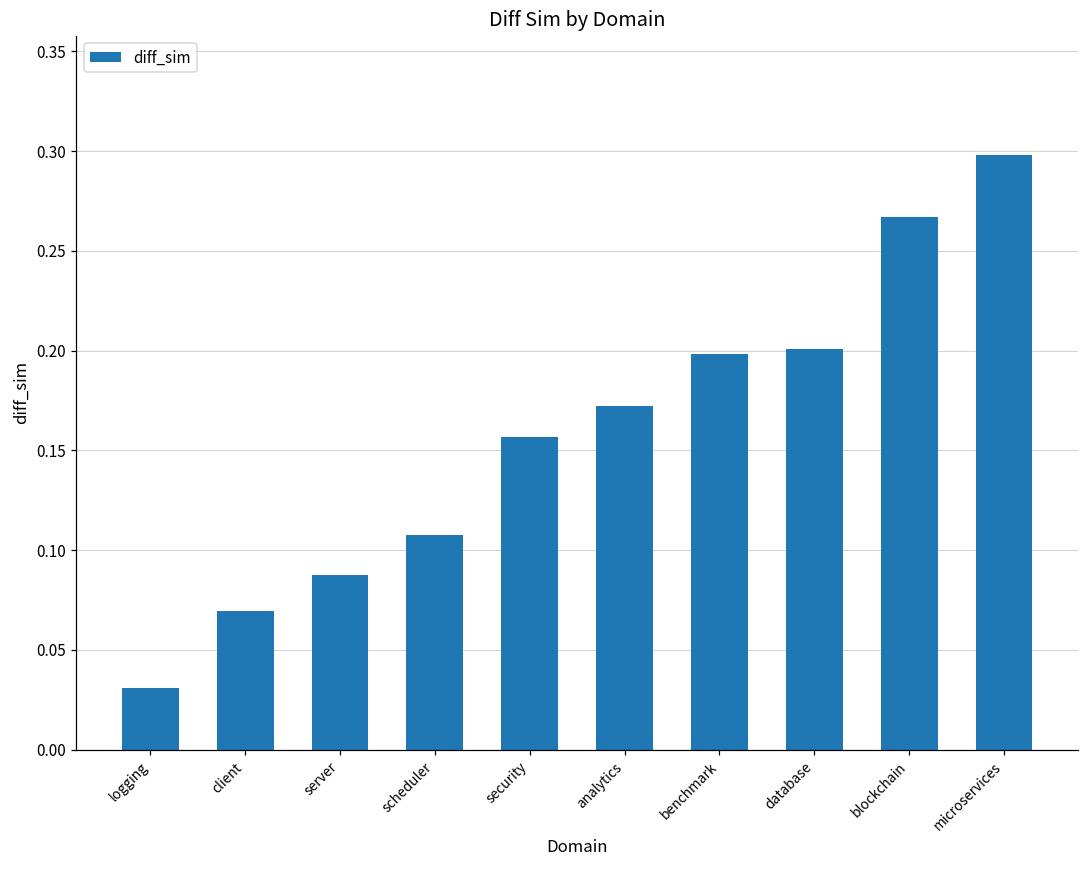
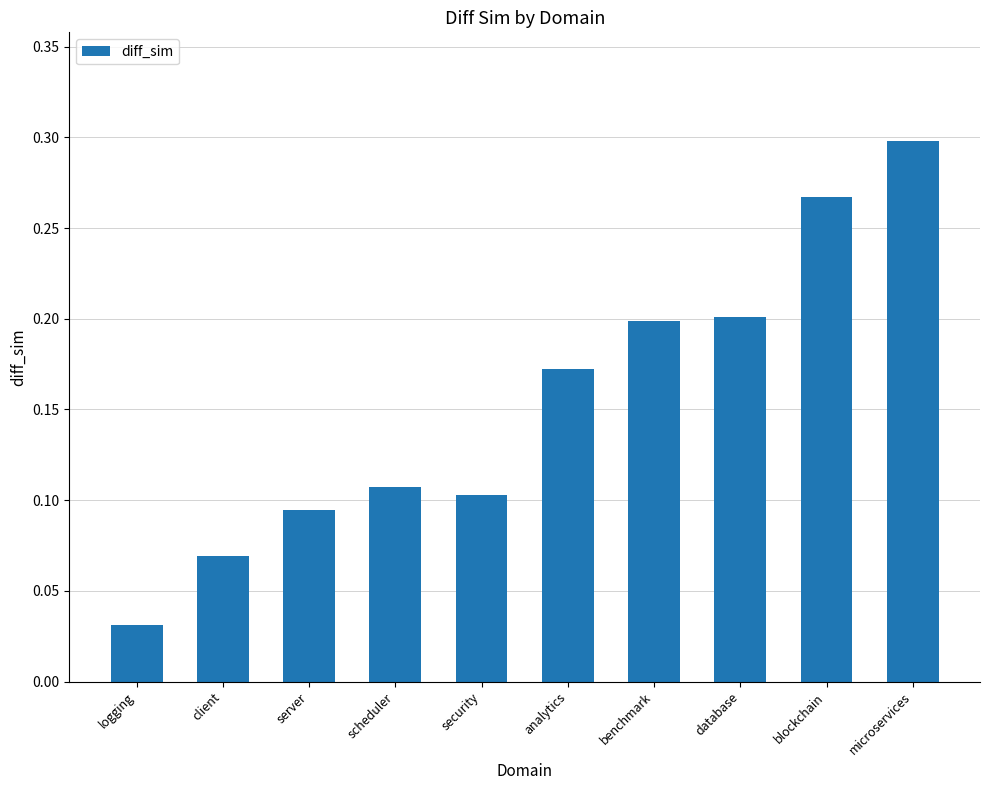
  {
    "logging": 0.031,
    "client": 0.069,
-   "server": 0.088,
+   "server": 0.095,
    "scheduler": 0.107,
-   "security": 0.157,
+   "security": 0.103,
    "analytics": 0.172,
    "benchmark": 0.199,
    "database": 0.201,
    "blockchain": 0.267,
    "microservices": 0.298
  }
